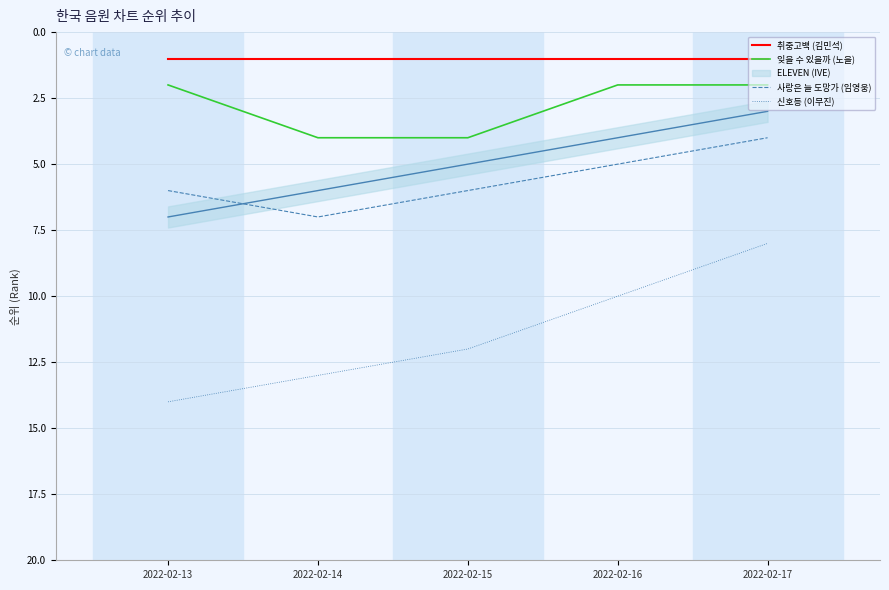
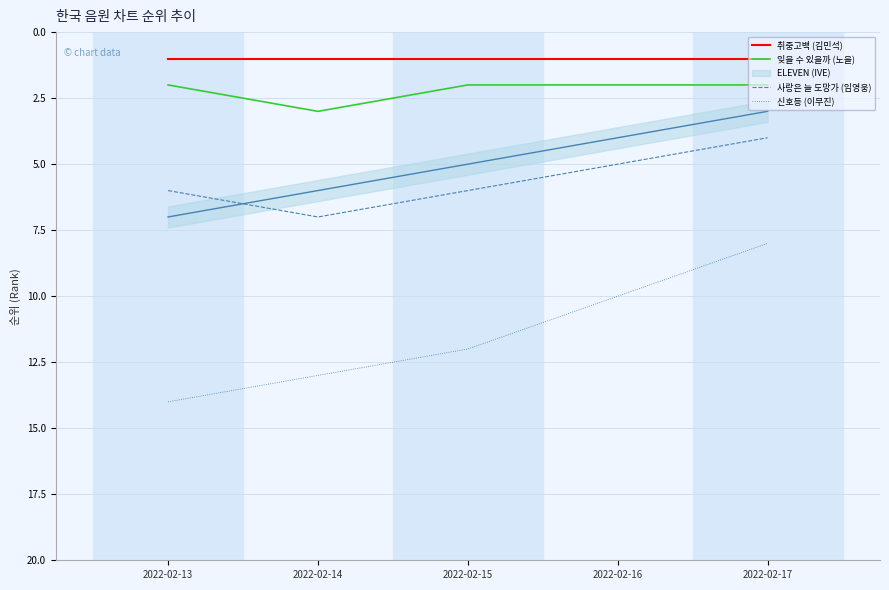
  {
    "취중고백 (김민석)": {
      "2022-02-13": 1,
      "2022-02-14": 1,
      "2022-02-15": 1,
      "2022-02-16": 1
    },
    "잊을 수 있을까 (노을)": {
      "2022-02-13": 2,
-     "2022-02-14": 4,
-     "2022-02-15": 4,
+     "2022-02-14": 3,
+     "2022-02-15": 2,
      "2022-02-16": 2
    }
  }
